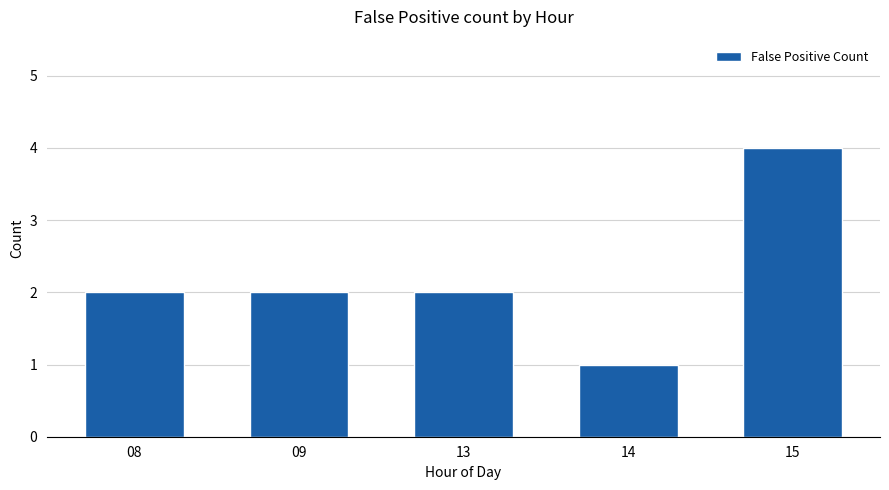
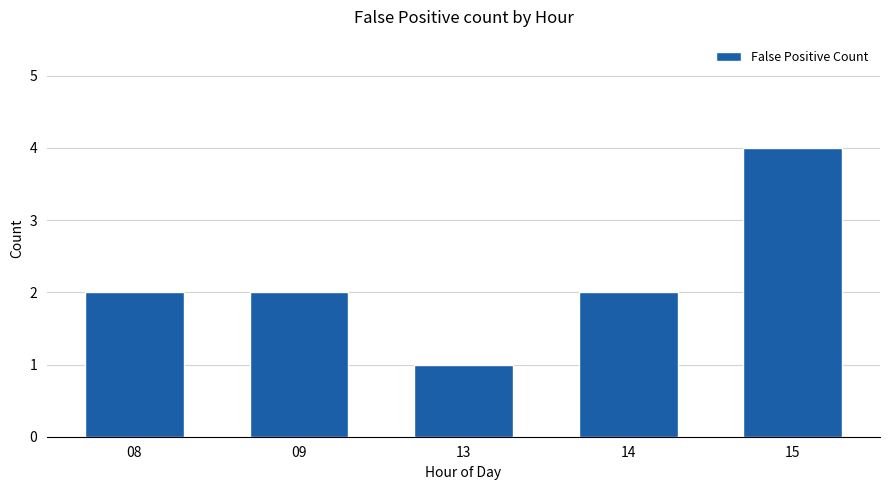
  {
    "08": 2,
    "09": 2,
-   "13": 2,
-   "14": 1,
+   "13": 1,
+   "14": 2,
    "15": 4
  }
